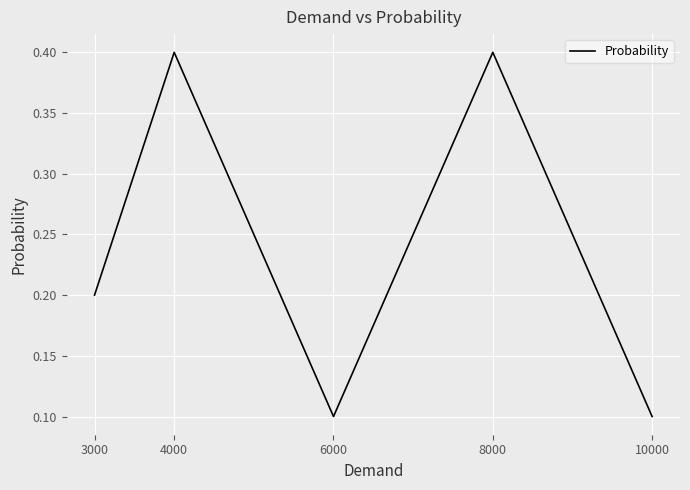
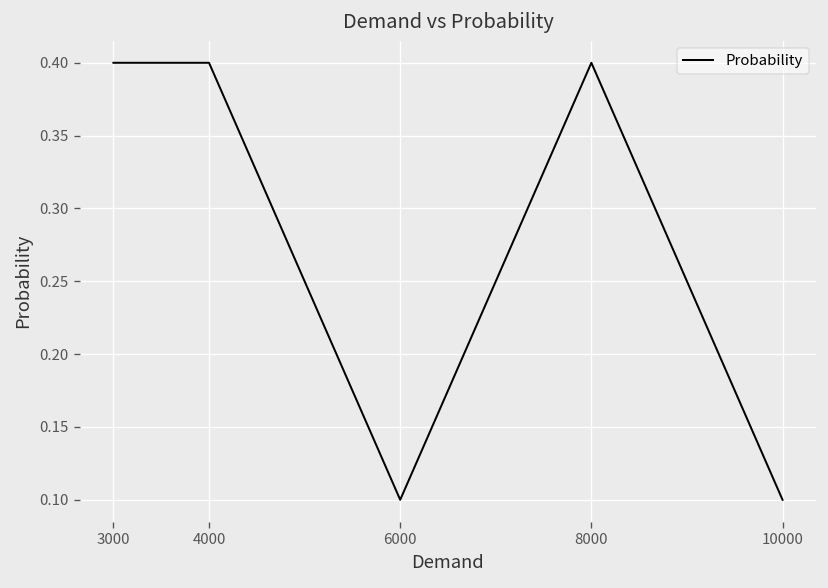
  {
-   "3000": 0.2,
+   "3000": 0.4,
    "4000": 0.4,
    "6000": 0.1,
    "8000": 0.4,
    "10000": 0.1
  }
